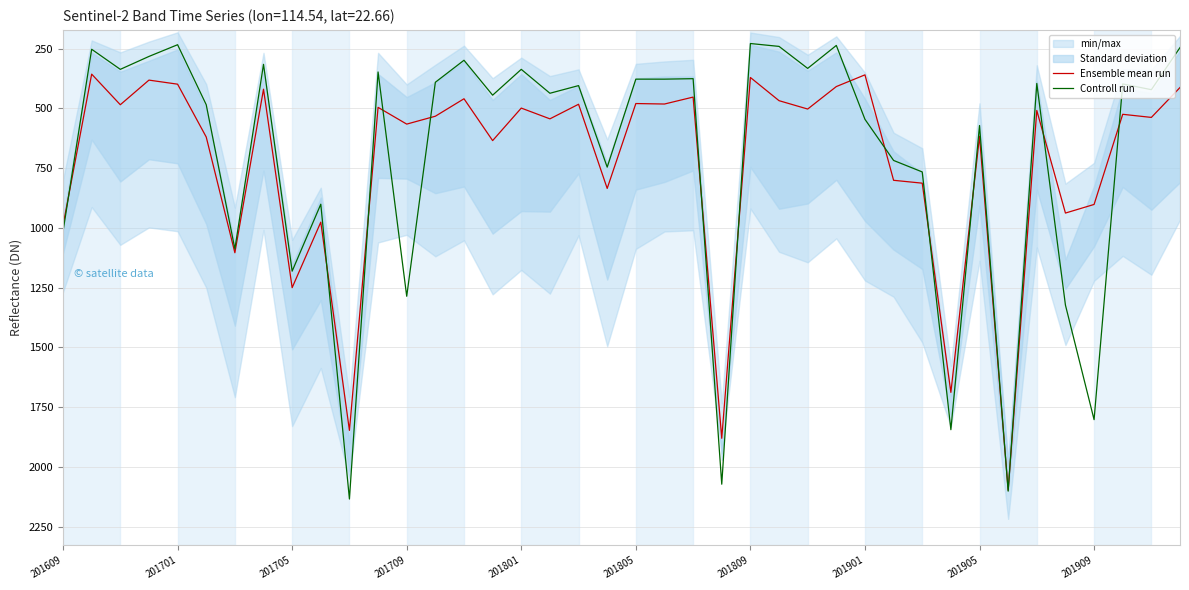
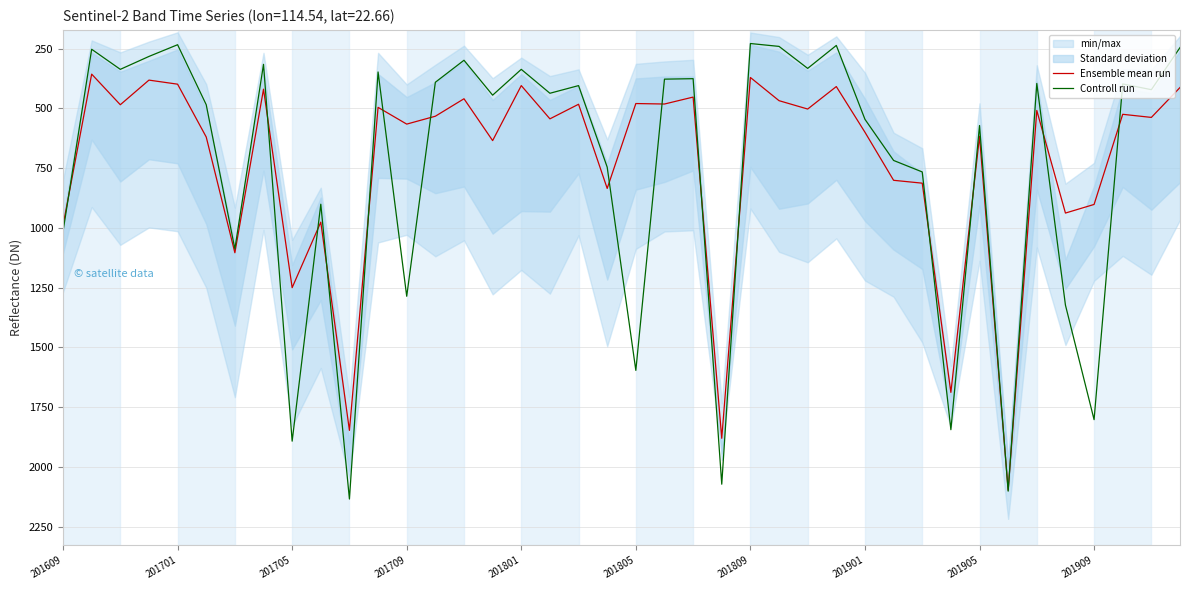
  {
    "Ensemble mean run": {
      "201609": 990,
      "201701": 400,
      "201705": 1250,
      "201709": 570,
-     "201801": 500,
+     "201801": 410,
      "201805": 480,
      "201809": 370,
-     "201901": 360,
+     "201901": 600,
      "201905": 620,
      "201909": 900
    },
    "Controll run": {
      "201609": 1020,
      "201701": 230,
-     "201705": 1180,
+     "201705": 1890,
      "201709": 1290,
      "201801": 340,
-     "201805": 380,
+     "201805": 1600,
      "201809": 230,
      "201901": 550,
      "201905": 570,
      "201909": 1800
    }
  }
